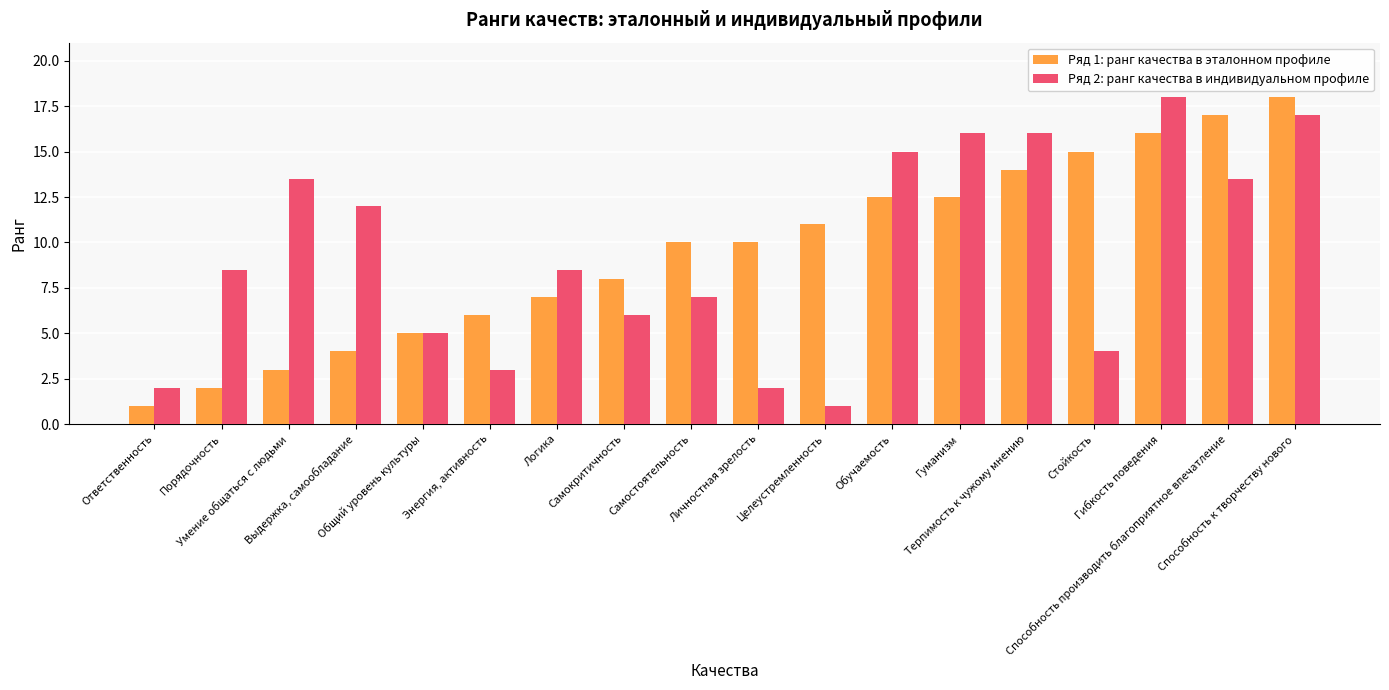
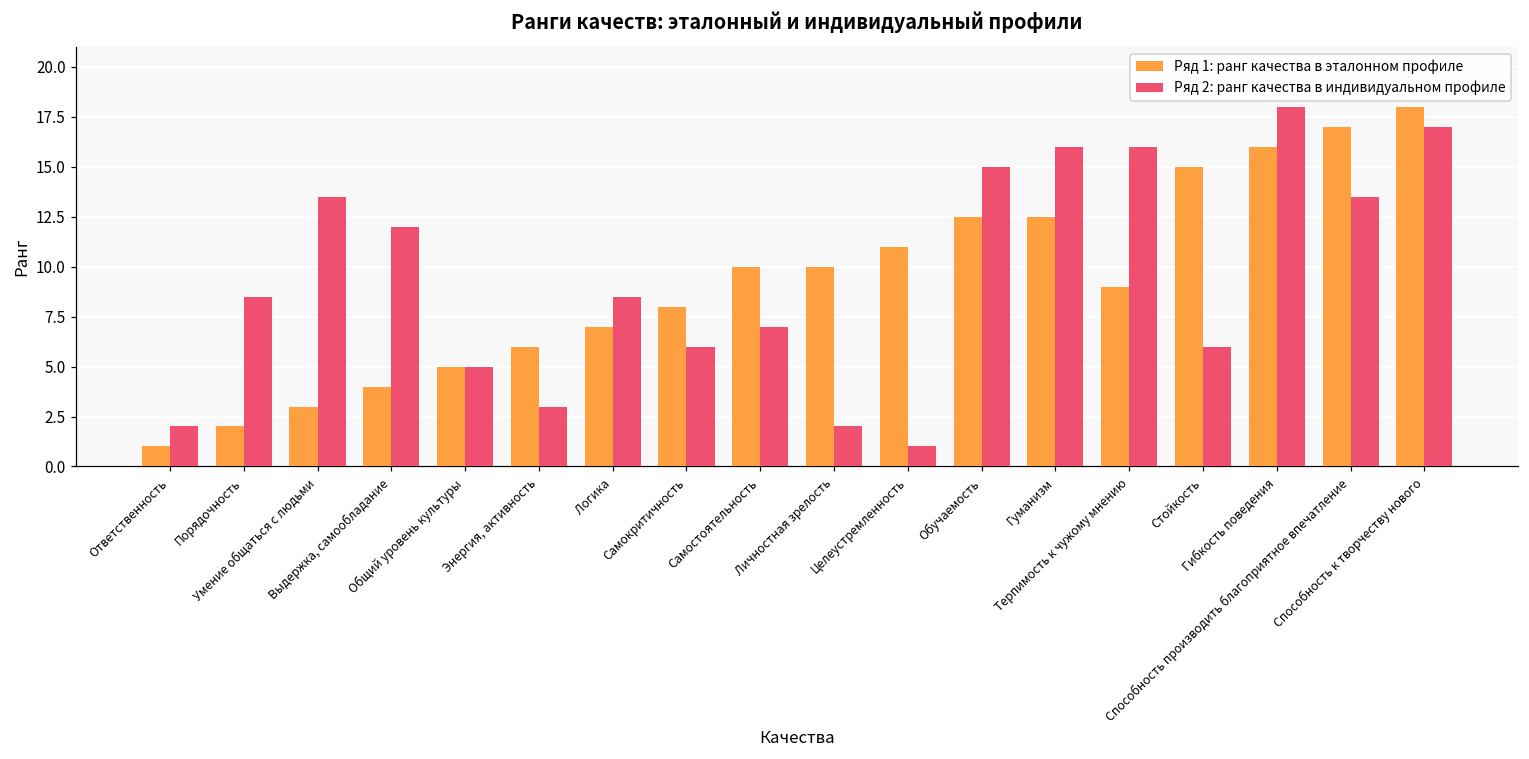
  {
    "Ряд 1: ранг качества в эталонном профиле": {
      "Ответственность": 1,
      "Порядочность": 2,
      "Умение общаться с людьми": 3,
      "Выдержка, самообладание": 4,
      "Общий уровень культуры": 5,
      "Энергия, активность": 6,
      "Логика": 7,
      "Самокритичность": 8,
      "Самостоятельность": 10,
      "Личностная зрелость": 10,
      "Целеустремленность": 11,
      "Обучаемость": 12.5,
      "Гуманизм": 12.5,
-     "Терпимость к чужому мнению": 14,
+     "Терпимость к чужому мнению": 9,
      "Стойкость": 15,
      "Гибкость поведения": 16,
      "Способность производить благоприятное впечатление": 17,
      "Способность к творчеству нового": 18
    },
    "Ряд 2: ранг качества в индивидуальном профиле": {
      "Ответственность": 2,
      "Порядочность": 8.5,
      "Умение общаться с людьми": 13.5,
      "Выдержка, самообладание": 12,
      "Общий уровень культуры": 5,
      "Энергия, активность": 3,
      "Логика": 8.5,
      "Самокритичность": 6,
      "Самостоятельность": 7,
      "Личностная зрелость": 2,
      "Целеустремленность": 1,
      "Обучаемость": 15,
      "Гуманизм": 16,
      "Терпимость к чужому мнению": 16,
-     "Стойкость": 4,
+     "Стойкость": 6,
      "Гибкость поведения": 18,
      "Способность производить благоприятное впечатление": 13.5,
      "Способность к творчеству нового": 17
    }
  }
